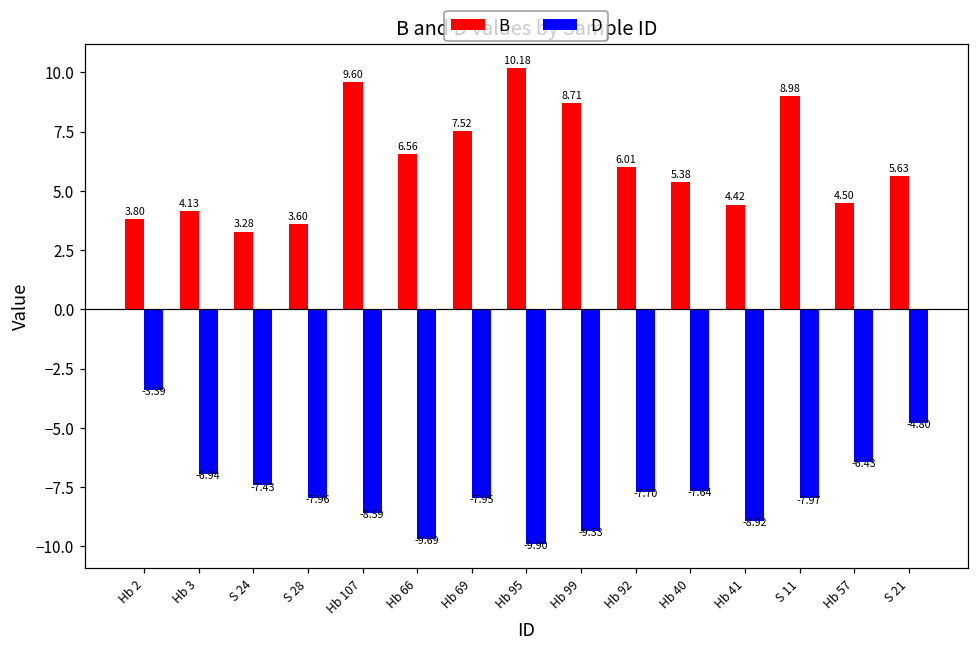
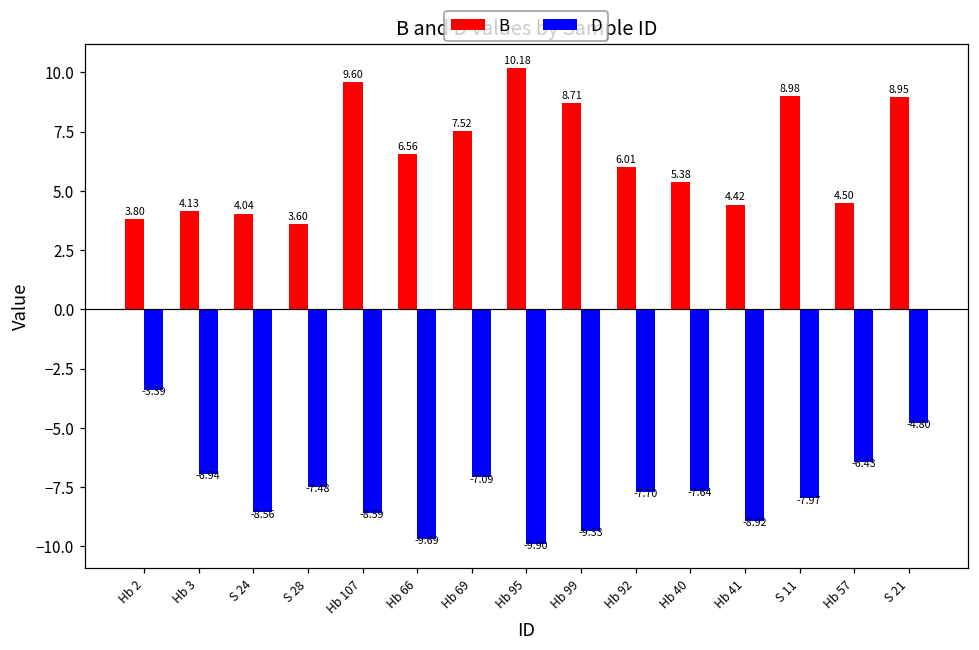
  {
    "B": {
      "Hb 2": 3.80,
      "Hb 3": 4.13,
-     "S 24": 3.28,
+     "S 24": 4.04,
      "S 28": 3.60,
      "Hb 107": 9.60,
      "Hb 66": 6.56,
      "Hb 69": 7.52,
      "Hb 95": 10.18,
      "Hb 99": 8.71,
      "Hb 92": 6.01,
      "Hb 40": 5.38,
      "Hb 41": 4.42,
      "S 11": 8.98,
      "Hb 57": 4.50,
-     "S 21": 5.63
+     "S 21": 8.95
    },
    "D": {
      "Hb 2": -3.39,
      "Hb 3": -6.94,
-     "S 24": -7.43,
-     "S 28": -7.96,
+     "S 24": -8.56,
+     "S 28": -7.48,
      "Hb 107": -8.59,
      "Hb 66": -9.69,
-     "Hb 69": -7.95,
+     "Hb 69": -7.09,
      "Hb 95": -9.90,
      "Hb 99": -9.33,
      "Hb 92": -7.70,
      "Hb 40": -7.64,
      "Hb 41": -8.92,
      "S 11": -7.97,
      "Hb 57": -6.43,
      "S 21": -4.80
    }
  }
